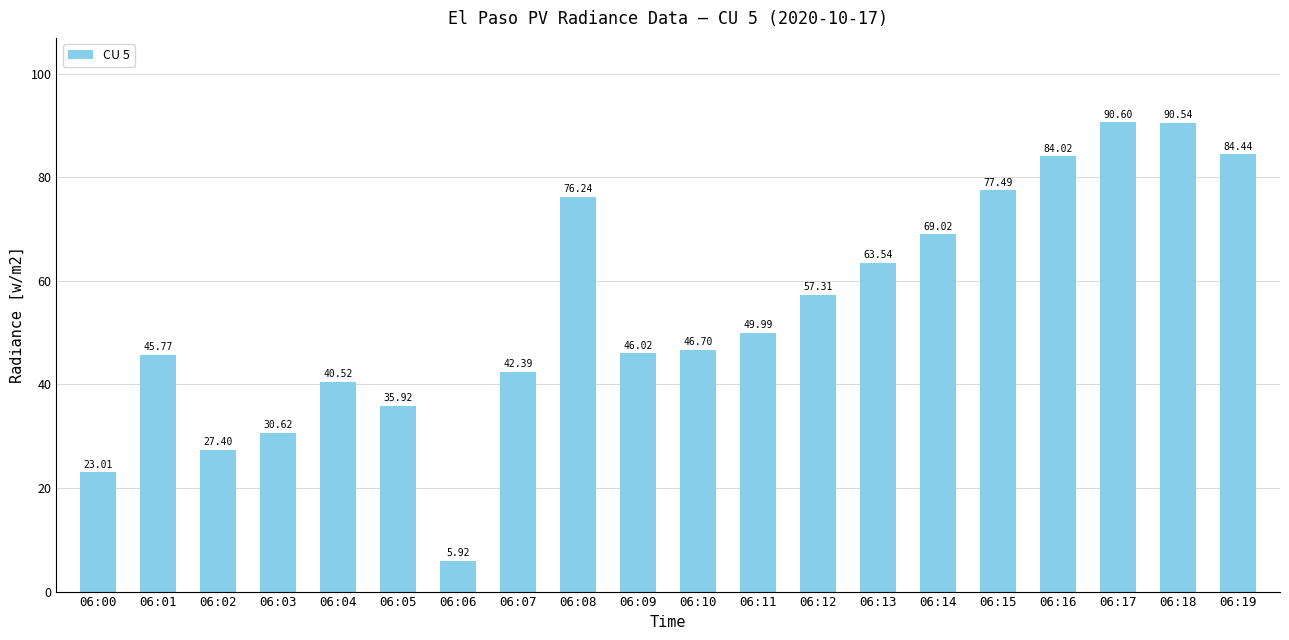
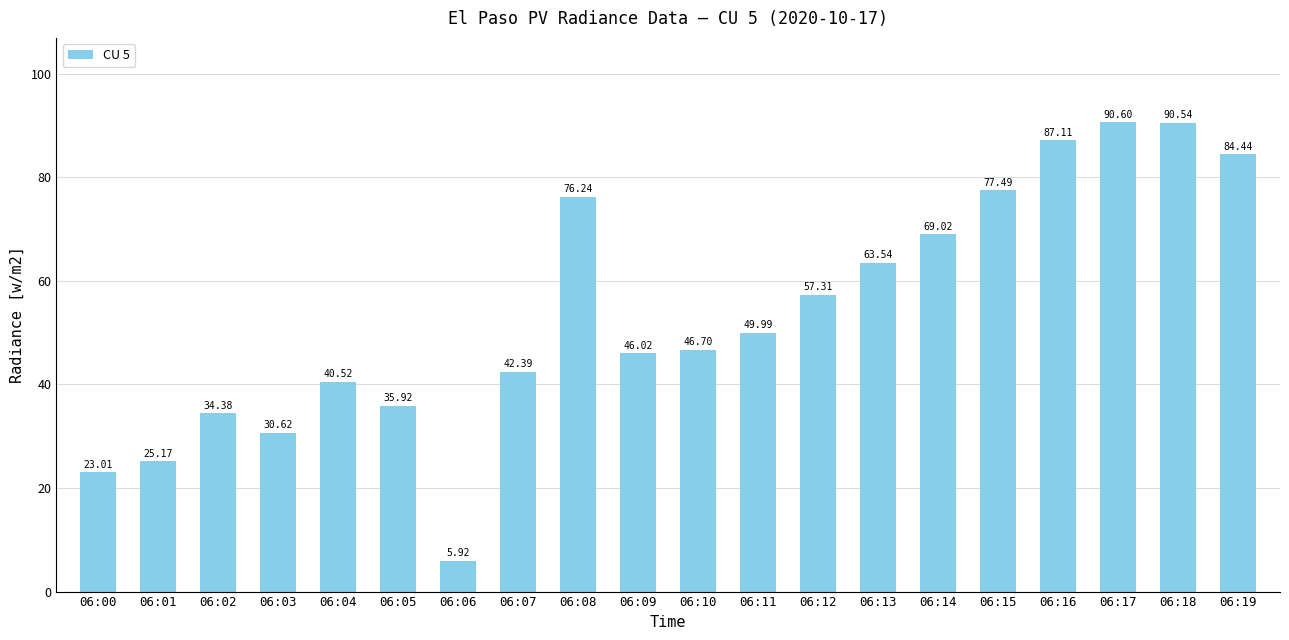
  {
    "06:00": 23.01,
-   "06:01": 45.77,
-   "06:02": 27.40,
+   "06:01": 25.17,
+   "06:02": 34.38,
    "06:03": 30.62,
    "06:04": 40.52,
    "06:05": 35.92,
    "06:06": 5.92,
    "06:07": 42.39,
    "06:08": 76.24,
    "06:09": 46.02,
    "06:10": 46.70,
    "06:11": 49.99,
    "06:12": 57.31,
    "06:13": 63.54,
    "06:14": 69.02,
    "06:15": 77.49,
-   "06:16": 84.02,
+   "06:16": 87.11,
    "06:17": 90.60,
    "06:18": 90.54,
    "06:19": 84.44
  }
